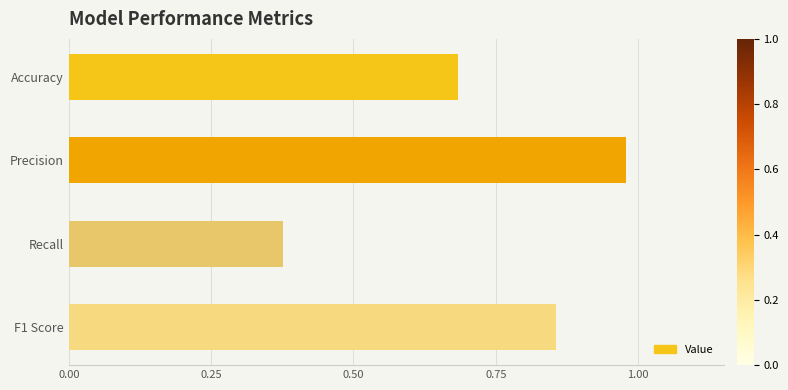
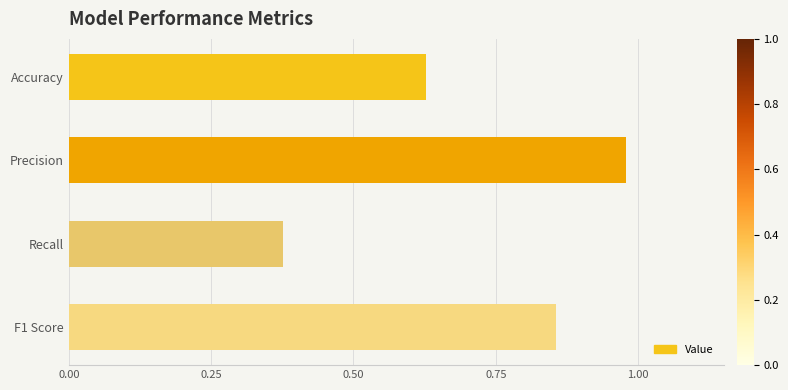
  {
-   "Accuracy": 0.68,
+   "Accuracy": 0.63,
    "Precision": 0.98,
    "Recall": 0.38,
    "F1 Score": 0.86
  }
